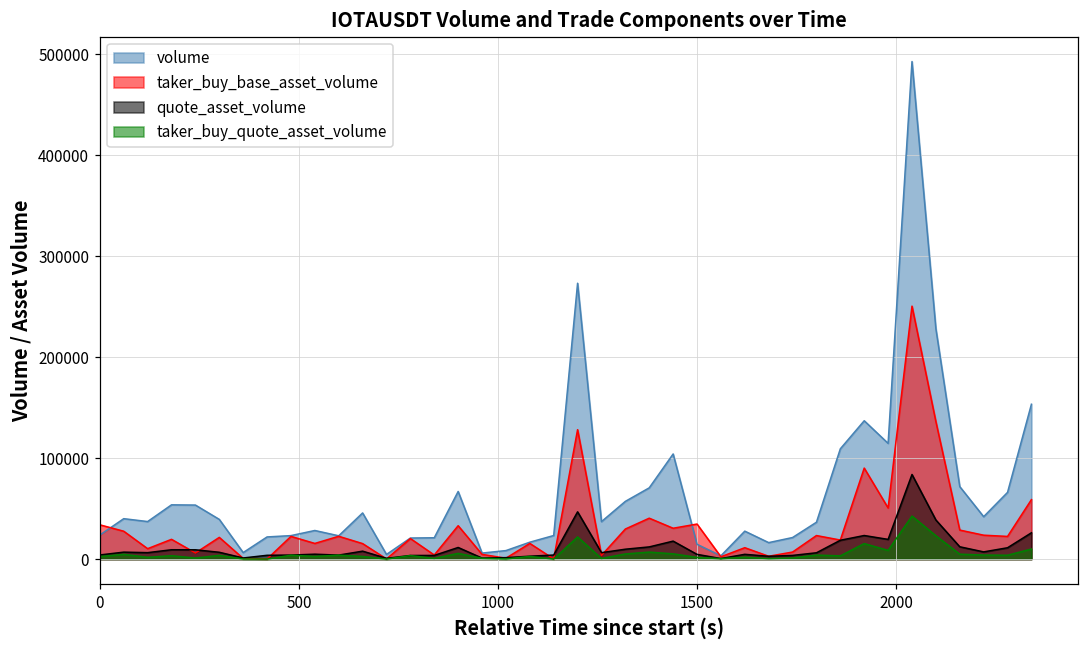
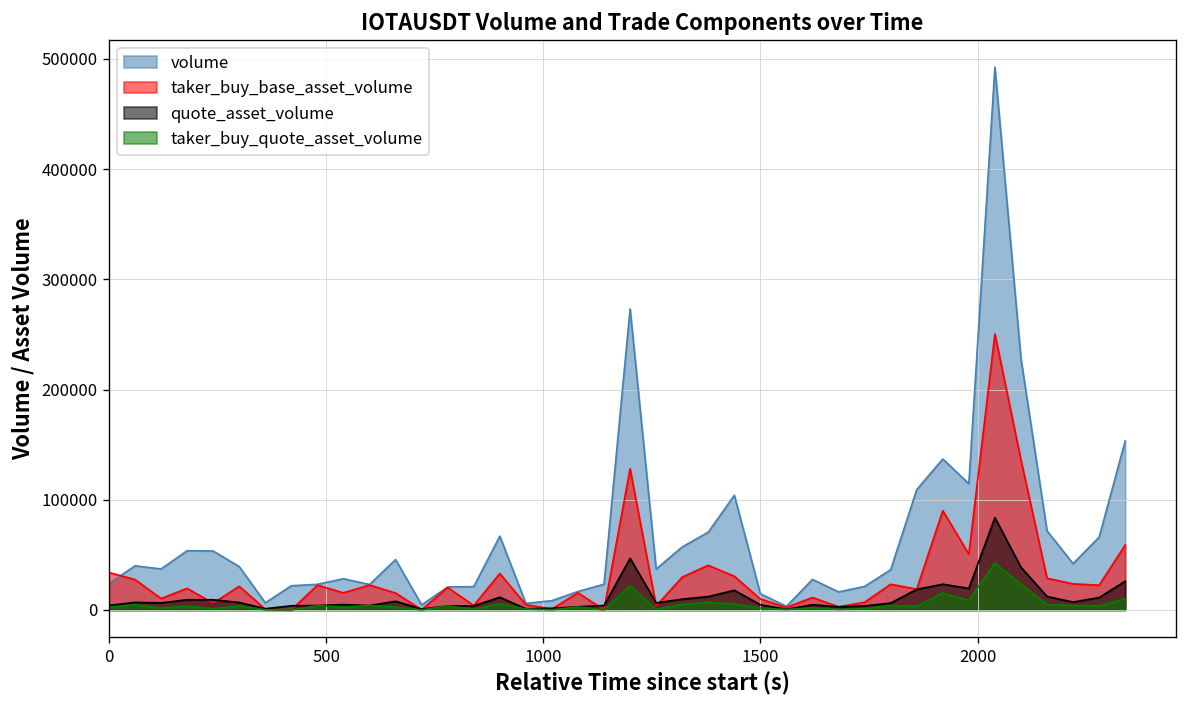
  {
    "volume": {
      "0": 20000,
      "1500": 10000
    },
    "taker_buy_base_asset_volume": {
      "0": 30000,
-     "1500": 30000
+     "1500": 10000
    },
    "quote_asset_volume": {
      "1500": 0
    },
    "taker_buy_quote_asset_volume": {
      "1500": 0
    }
  }
